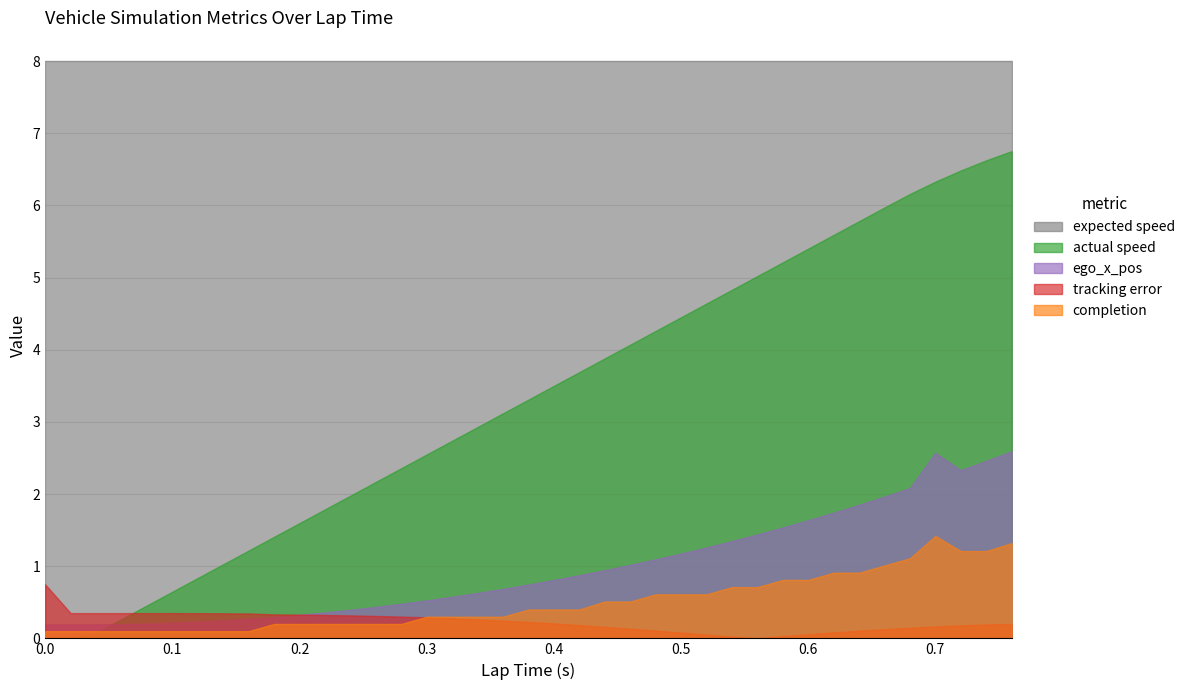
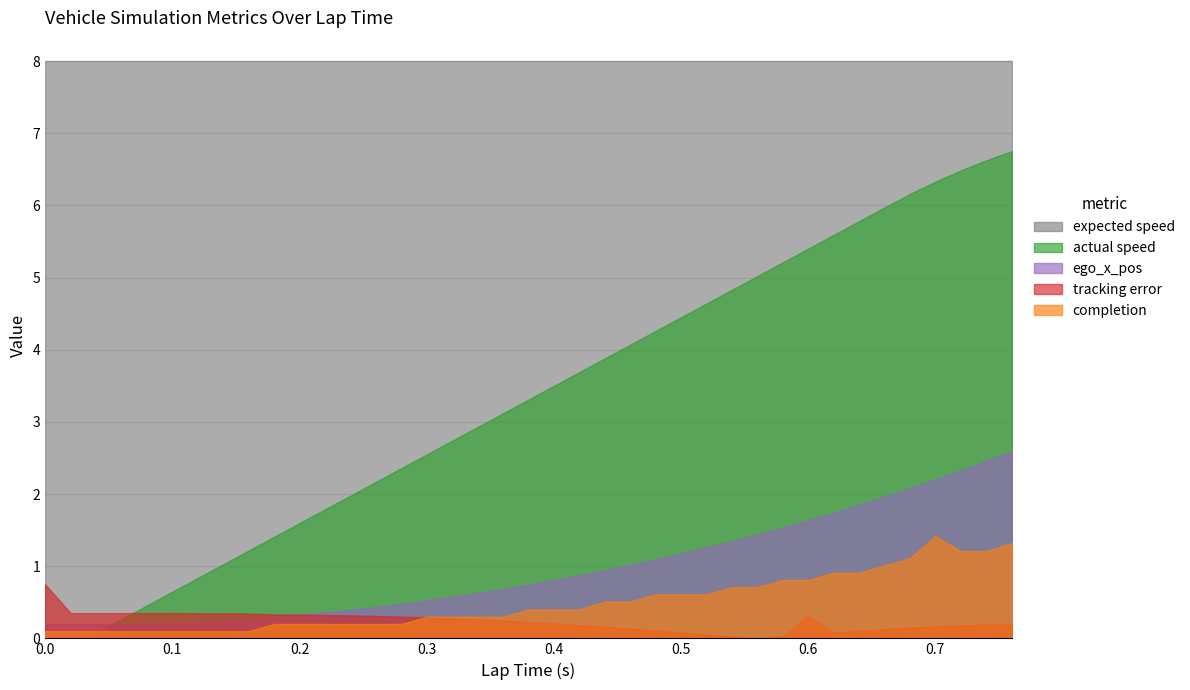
  {
    "expected speed": {
      "0.0": 8.0,
      "0.1": 8.0,
      "0.2": 8.0,
      "0.3": 8.0,
      "0.4": 8.0,
      "0.5": 8.0,
      "0.6": 8.0,
      "0.7": 8.0
    },
    "actual speed": {
      "0.0": 0.0,
      "0.1": 0.6,
      "0.2": 1.6,
      "0.3": 2.5,
      "0.4": 3.5,
      "0.5": 4.5,
      "0.6": 5.4,
      "0.7": 6.3
    },
    "ego_x_pos": {
      "0.0": 0.2,
      "0.1": 0.2,
      "0.3": 0.5,
      "0.4": 0.8,
      "0.5": 1.2,
      "0.6": 1.6,
-     "0.7": 2.6
+     "0.7": 2.2
    },
    "tracking error": {
      "0.0": 0.7,
      "0.1": 0.3,
      "0.4": 0.2,
      "0.5": 0.1,
-     "0.6": 0.1,
+     "0.6": 0.3,
      "0.7": 0.2
    },
    "completion": {
      "0.0": 0.1,
      "0.1": 0.1,
      "0.2": 0.2,
      "0.4": 0.4,
      "0.5": 0.6,
      "0.6": 0.8,
      "0.7": 1.4
    }
  }
